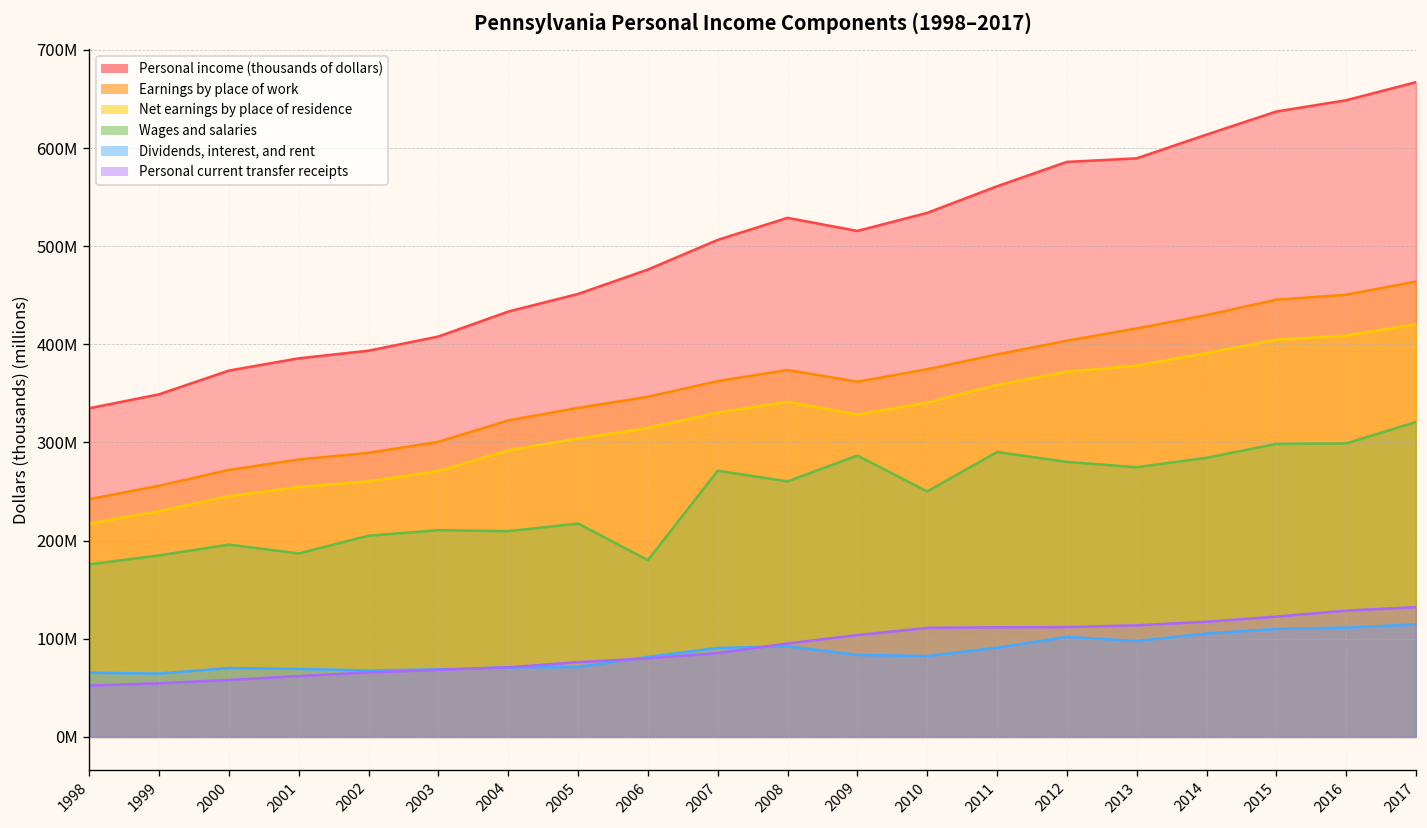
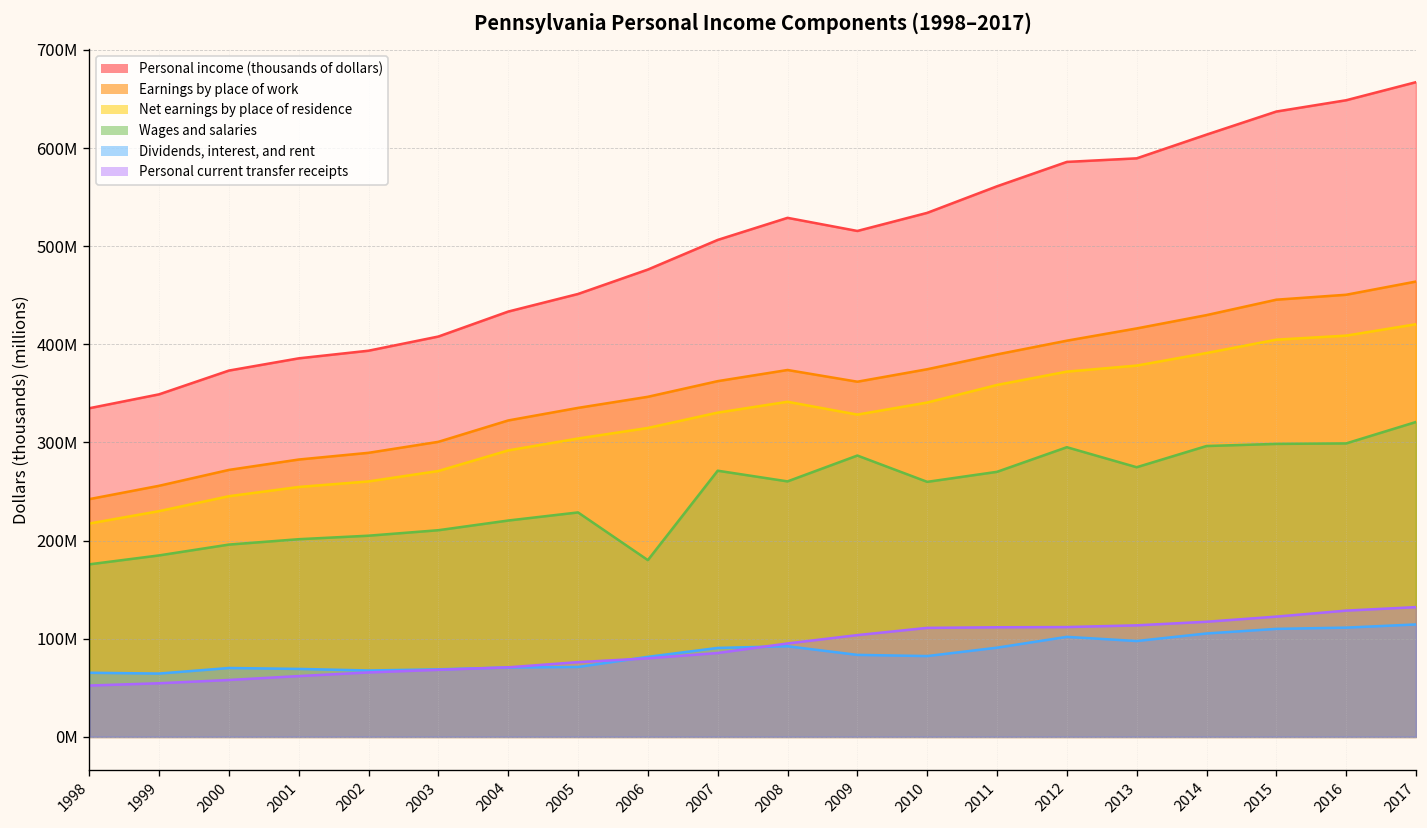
  {
    "Wages and salaries": {
      "1998": 180000000,
      "1999": 180000000,
      "2000": 200000000,
-     "2001": 190000000,
+     "2001": 200000000,
      "2002": 200000000,
      "2003": 210000000,
-     "2004": 210000000,
-     "2005": 220000000,
+     "2004": 220000000,
+     "2005": 230000000,
      "2006": 180000000,
      "2007": 270000000,
      "2008": 260000000,
      "2009": 290000000,
-     "2010": 250000000,
-     "2011": 290000000,
-     "2012": 280000000,
+     "2010": 260000000,
+     "2011": 270000000,
+     "2012": 300000000,
      "2013": 270000000,
-     "2014": 280000000,
+     "2014": 300000000,
      "2015": 300000000,
      "2016": 300000000,
      "2017": 320000000
    }
  }
